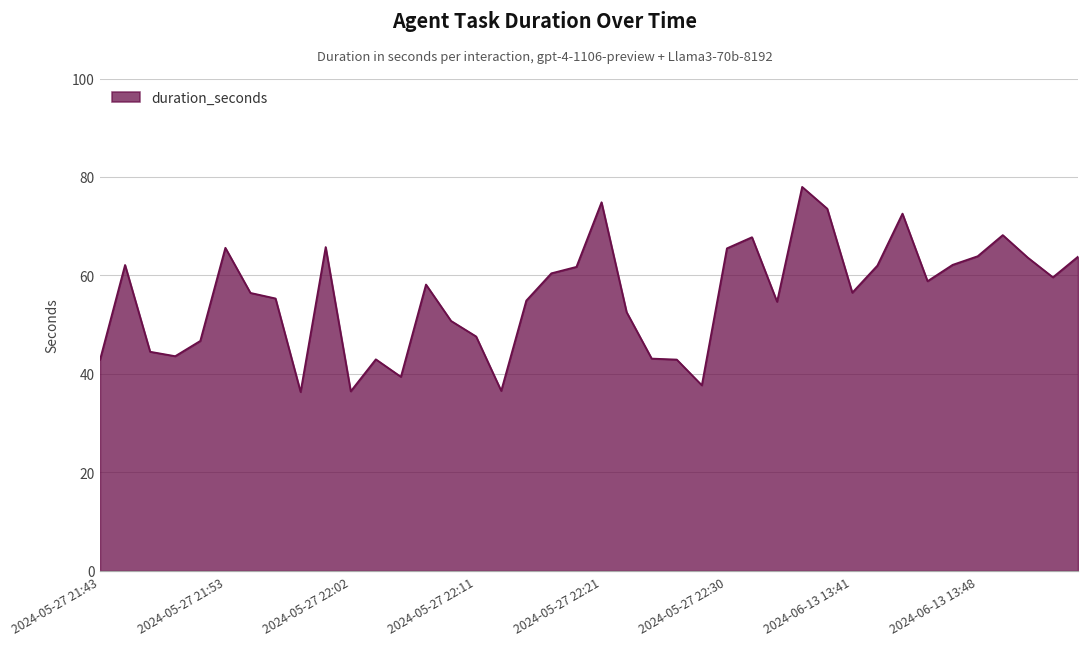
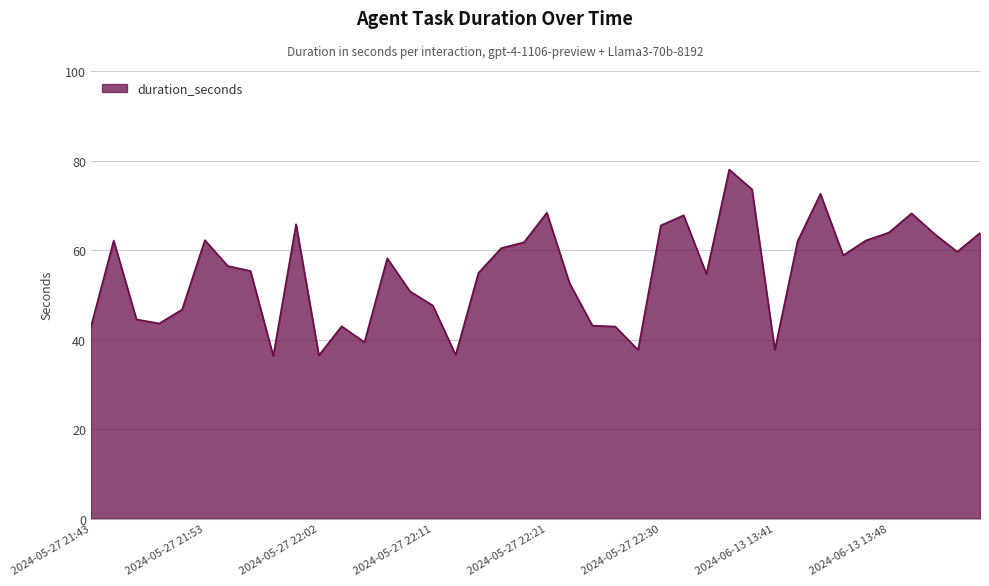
  {
    "2024-05-27 21:43": 43,
-   "2024-05-27 21:53": 66,
+   "2024-05-27 21:53": 62,
    "2024-05-27 22:02": 36,
    "2024-05-27 22:11": 48,
-   "2024-05-27 22:21": 75,
+   "2024-05-27 22:21": 68,
    "2024-05-27 22:30": 66,
-   "2024-06-13 13:41": 57,
+   "2024-06-13 13:41": 38,
    "2024-06-13 13:48": 64
  }
